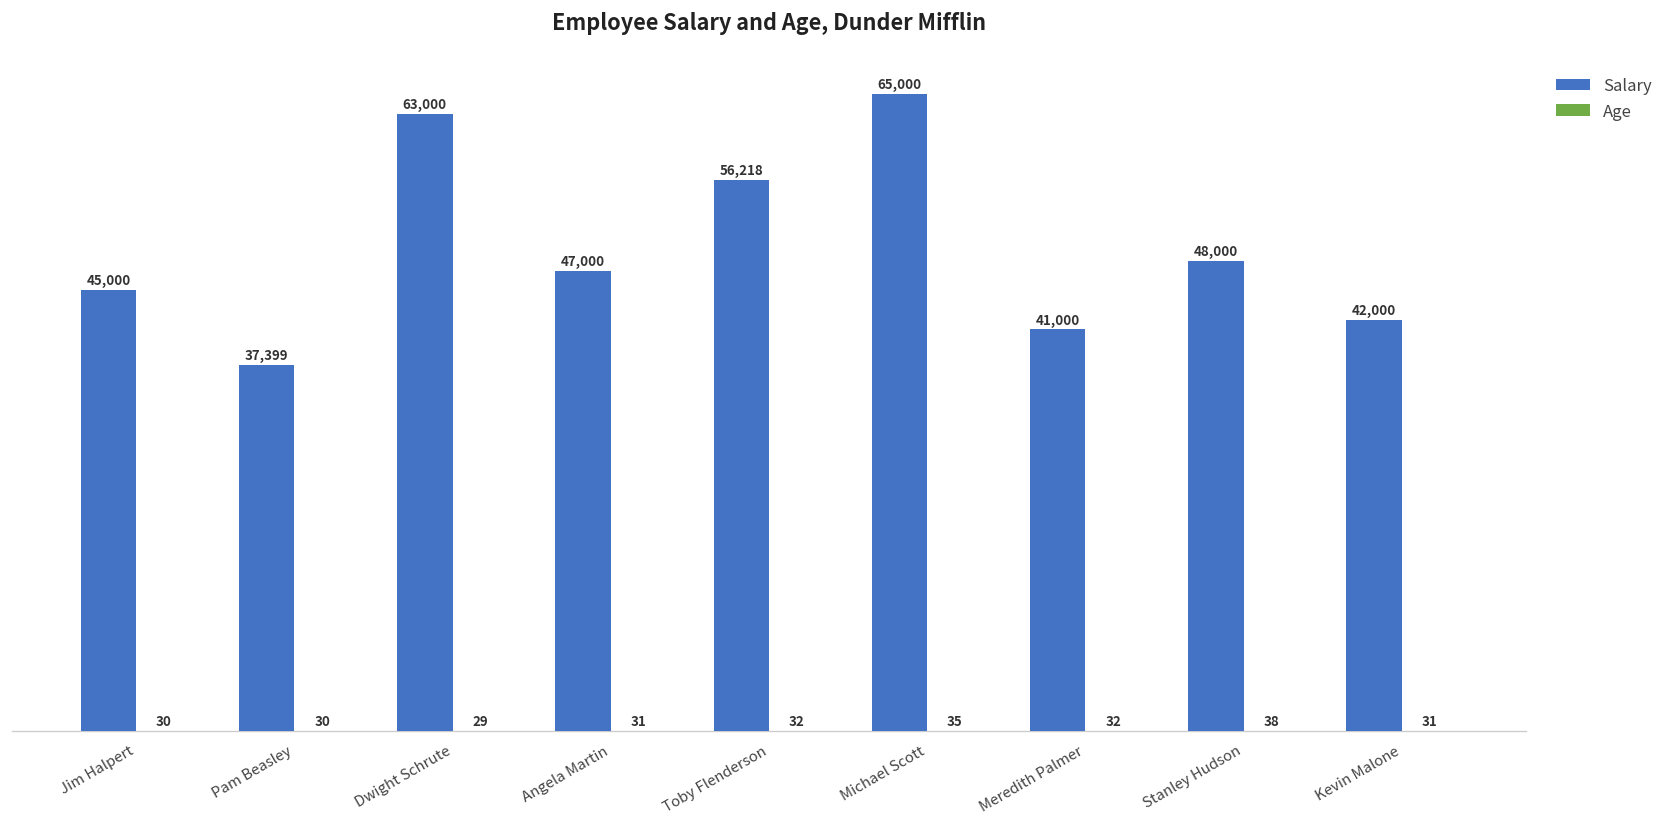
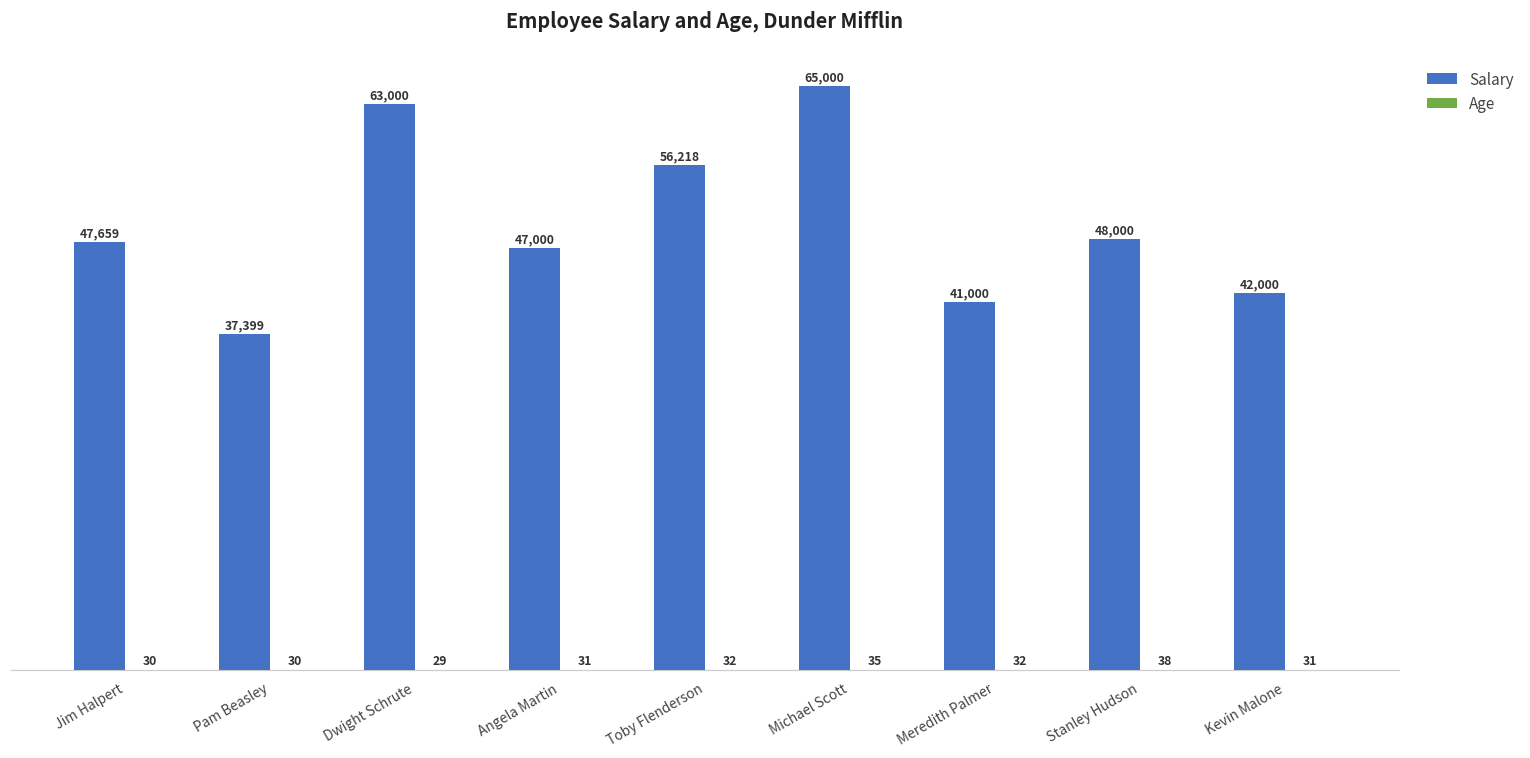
  {
    "Salary": {
-     "Jim Halpert": "45,000",
+     "Jim Halpert": "47,659",
      "Pam Beasley": "37,399",
      "Dwight Schrute": "63,000",
      "Angela Martin": "47,000",
      "Toby Flenderson": "56,218",
      "Michael Scott": "65,000",
      "Meredith Palmer": "41,000",
      "Stanley Hudson": "48,000",
      "Kevin Malone": "42,000"
    },
    "Age": {
      "Jim Halpert": "30",
      "Pam Beasley": "30",
      "Dwight Schrute": "29",
      "Angela Martin": "31",
      "Toby Flenderson": "32",
      "Michael Scott": "35",
      "Meredith Palmer": "32",
      "Stanley Hudson": "38",
      "Kevin Malone": "31"
    }
  }
